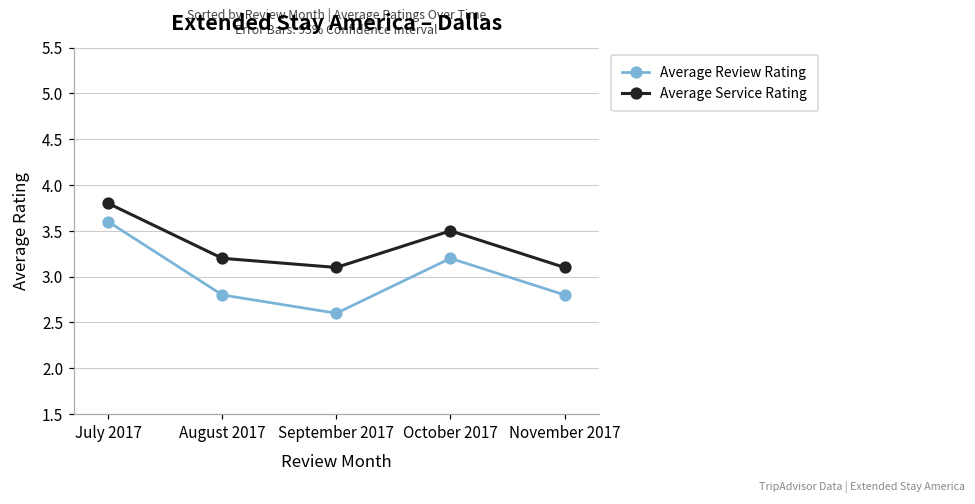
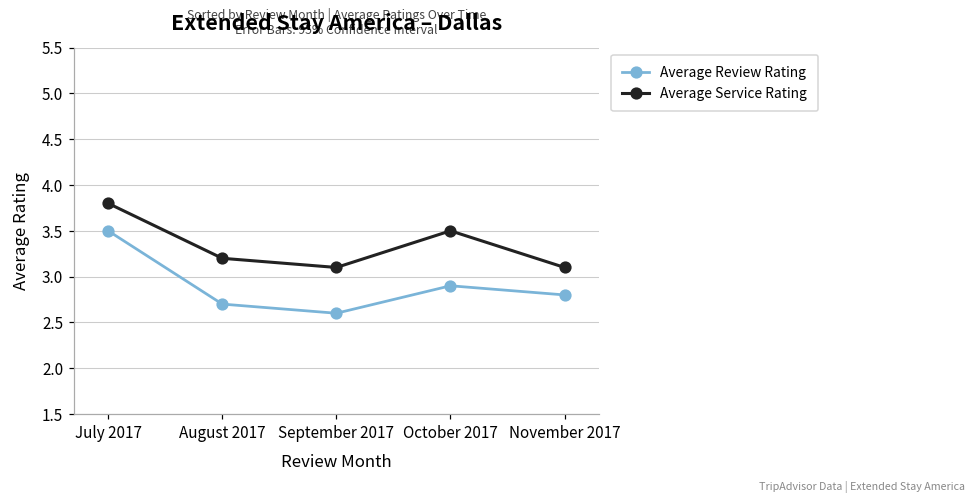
  {
    "Average Review Rating": {
-     "July 2017": 3.6,
-     "August 2017": 2.8,
+     "July 2017": 3.5,
+     "August 2017": 2.7,
      "September 2017": 2.6,
-     "October 2017": 3.2,
+     "October 2017": 2.9,
      "November 2017": 2.8
    },
    "Average Service Rating": {
      "July 2017": 3.8,
      "August 2017": 3.2,
      "September 2017": 3.1,
      "October 2017": 3.5,
      "November 2017": 3.1
    }
  }
